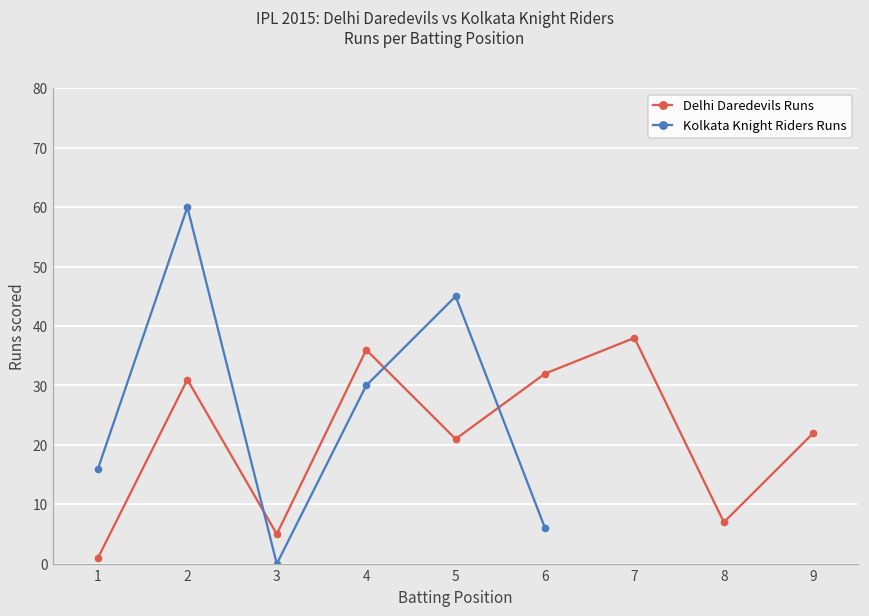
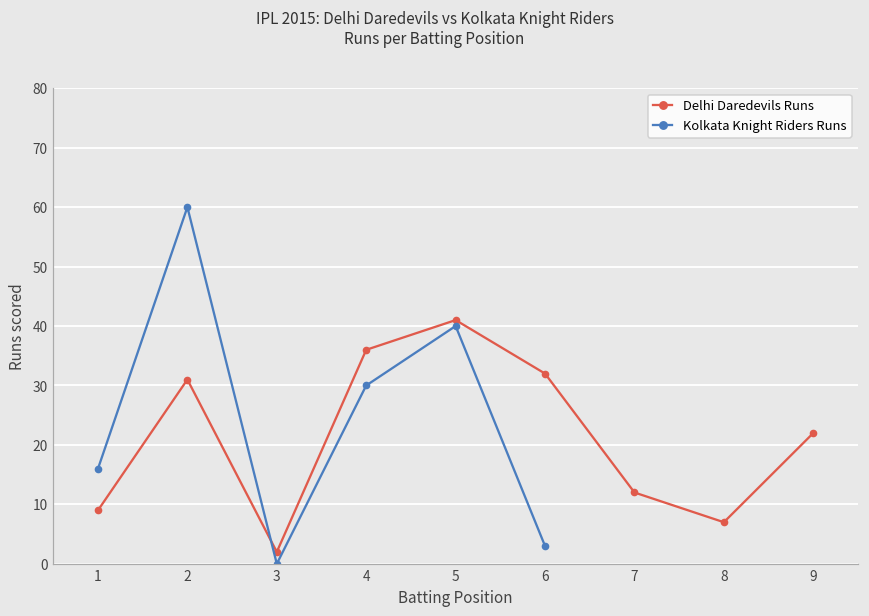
  {
    "Delhi Daredevils Runs": {
-     "1": 1,
+     "1": 9,
      "2": 31,
-     "3": 5,
+     "3": 2,
      "4": 36,
-     "5": 21,
+     "5": 41,
      "6": 32,
-     "7": 38,
+     "7": 12,
      "8": 7,
      "9": 22
    },
    "Kolkata Knight Riders Runs": {
      "1": 16,
      "2": 60,
      "3": 0,
      "4": 30,
-     "5": 45,
-     "6": 6
+     "5": 40,
+     "6": 3
    }
  }
